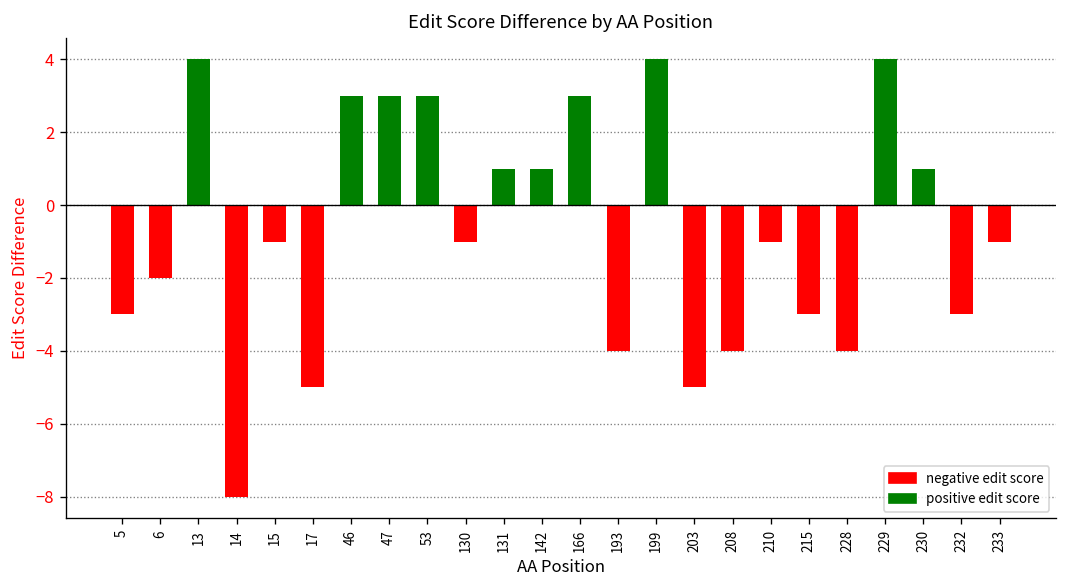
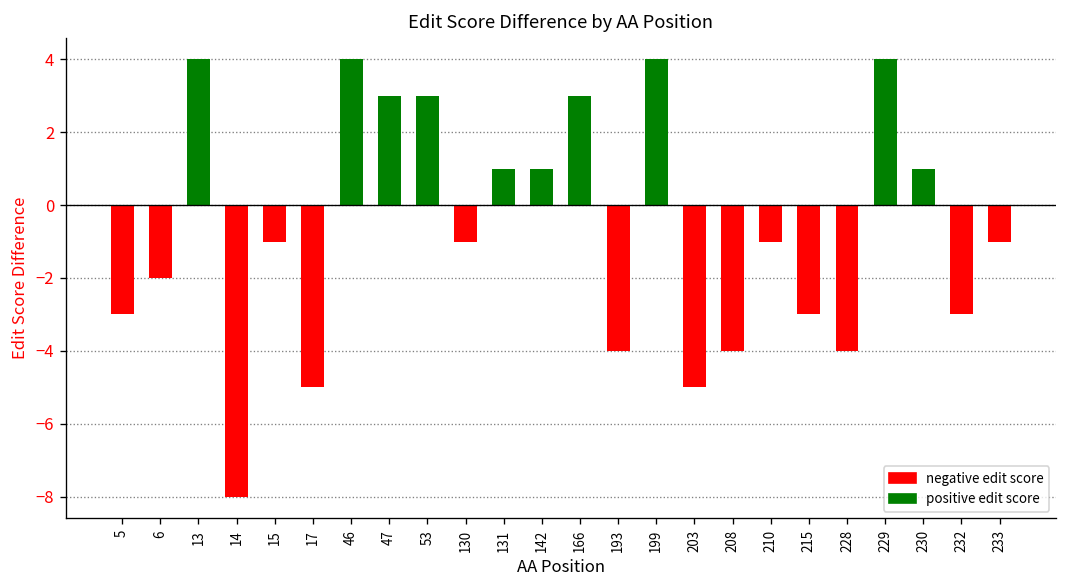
  {
    "5": -3,
    "6": -2,
    "13": 4,
    "14": -8,
    "15": -1,
    "17": -5,
-   "46": 3,
+   "46": 4,
    "47": 3,
    "53": 3,
    "130": -1,
    "131": 1,
    "142": 1,
    "166": 3,
    "193": -4,
    "199": 4,
    "203": -5,
    "208": -4,
    "210": -1,
    "215": -3,
    "228": -4,
    "229": 4,
    "230": 1,
    "232": -3,
    "233": -1
  }
